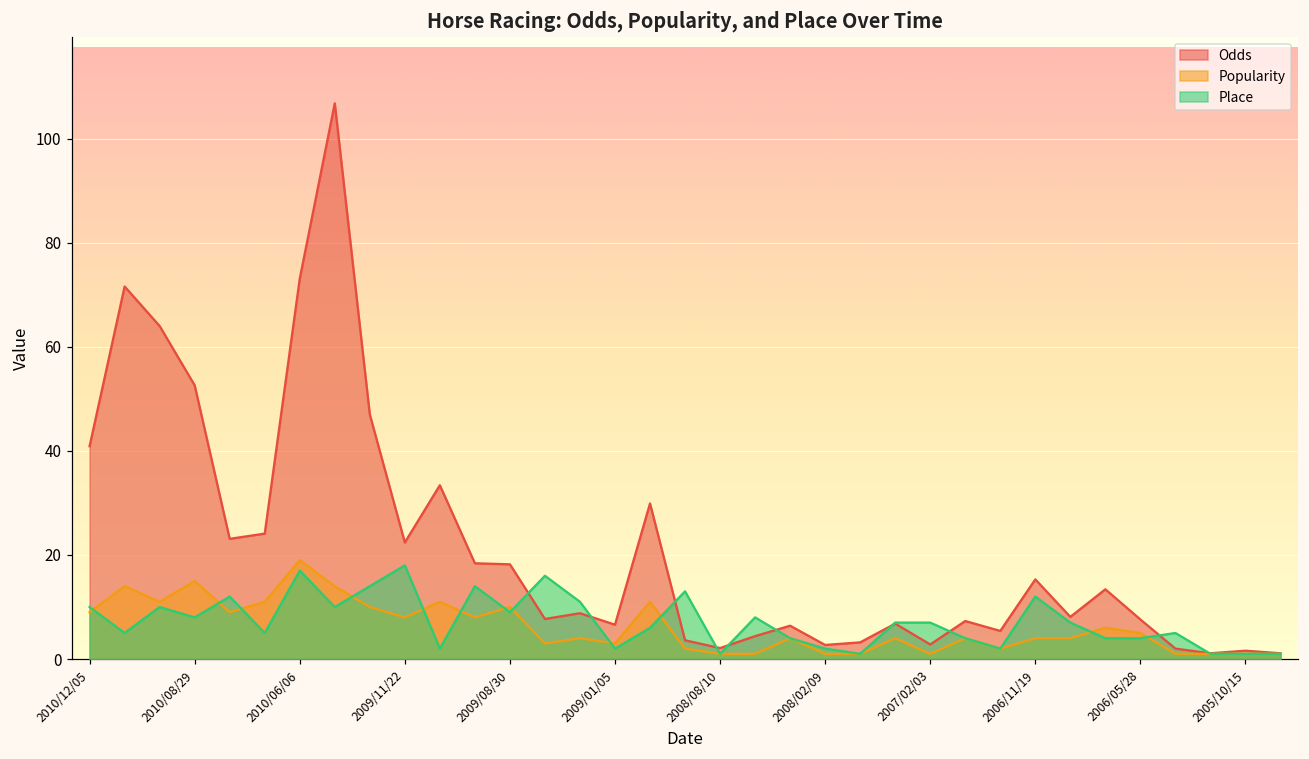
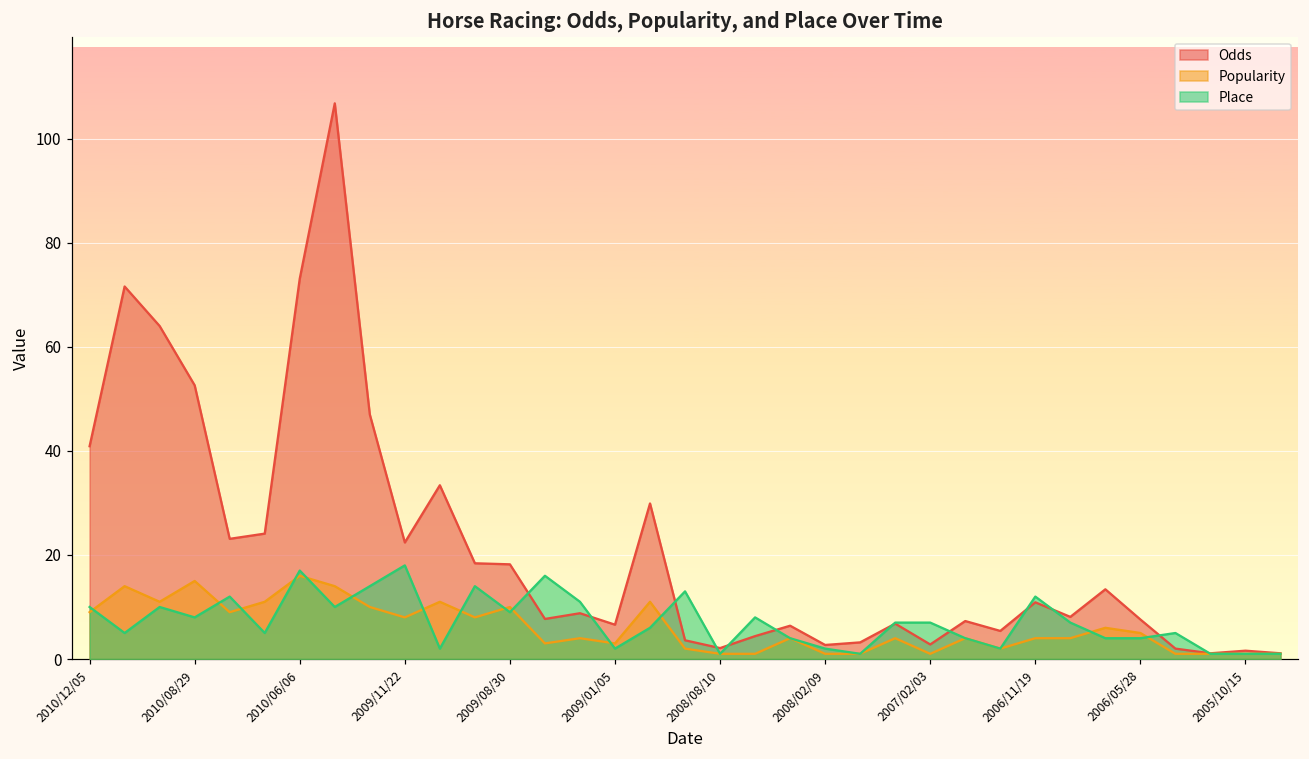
  {
    "Odds": {
      "2010/12/05": 41,
      "2010/08/29": 53,
      "2010/06/06": 73,
      "2009/11/22": 22,
      "2009/08/30": 18,
      "2009/01/05": 7,
      "2008/08/10": 2,
      "2008/02/09": 3,
      "2007/02/03": 3,
-     "2006/11/19": 15,
+     "2006/11/19": 11,
      "2006/05/28": 8,
      "2005/10/15": 2
    },
    "Popularity": {
      "2010/12/05": 9,
      "2010/08/29": 15,
-     "2010/06/06": 19,
+     "2010/06/06": 16,
      "2009/11/22": 8,
      "2009/08/30": 10,
      "2009/01/05": 3,
      "2008/02/09": 1,
      "2007/02/03": 1,
      "2006/11/19": 4,
      "2006/05/28": 5
    },
    "Place": {
      "2010/12/05": 10,
      "2010/08/29": 8,
      "2010/06/06": 17,
      "2009/11/22": 18,
      "2009/08/30": 9,
      "2009/01/05": 2,
      "2008/02/09": 2,
      "2007/02/03": 7,
      "2006/11/19": 12,
      "2006/05/28": 4
    }
  }
